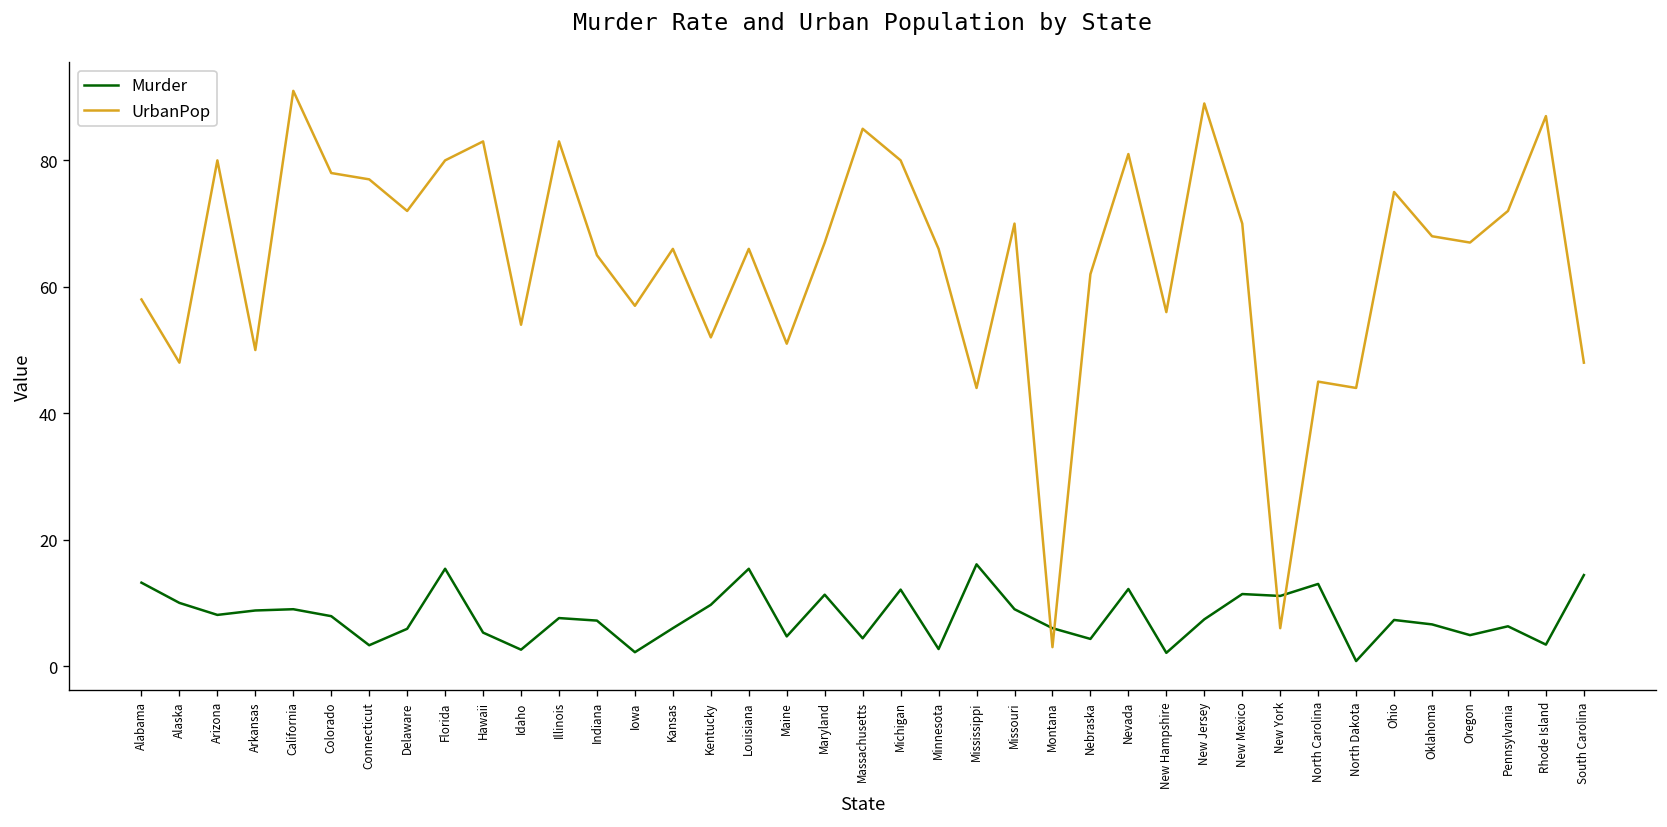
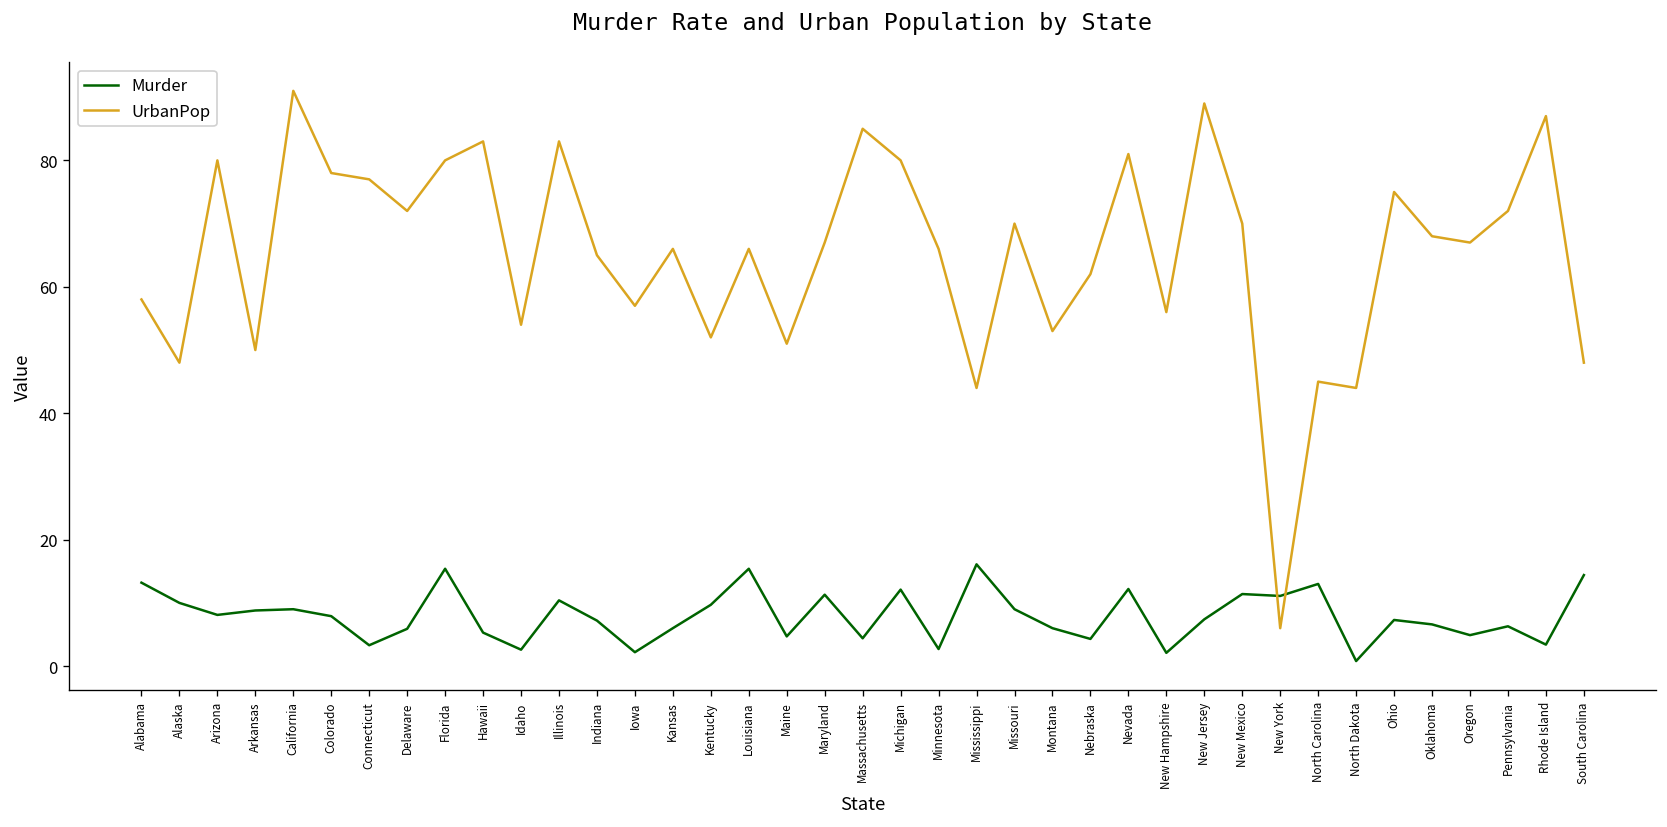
  {
    "Murder": {
      "Alabama": 13,
      "Alaska": 10,
      "Arizona": 8,
      "Arkansas": 9,
      "California": 9,
      "Colorado": 8,
      "Connecticut": 3,
      "Delaware": 6,
      "Florida": 15,
      "Hawaii": 5,
      "Idaho": 3,
-     "Illinois": 8,
+     "Illinois": 10,
      "Indiana": 7,
      "Iowa": 2,
      "Kansas": 6,
      "Kentucky": 10,
      "Louisiana": 15,
      "Maine": 5,
      "Maryland": 11,
      "Massachusetts": 4,
      "Michigan": 12,
      "Minnesota": 3,
      "Mississippi": 16,
      "Missouri": 9,
      "Montana": 6,
      "Nebraska": 4,
      "Nevada": 12,
      "New Hampshire": 2,
      "New Jersey": 7,
      "New Mexico": 11,
      "New York": 11,
      "North Carolina": 13,
      "North Dakota": 1,
      "Ohio": 7,
      "Oklahoma": 7,
      "Oregon": 5,
      "Pennsylvania": 6,
      "Rhode Island": 3,
      "South Carolina": 14
    },
    "UrbanPop": {
      "Alabama": 58,
      "Alaska": 48,
      "Arizona": 80,
      "Arkansas": 50,
      "California": 91,
      "Colorado": 78,
      "Connecticut": 77,
      "Delaware": 72,
      "Florida": 80,
      "Hawaii": 83,
      "Idaho": 54,
      "Illinois": 83,
      "Indiana": 65,
      "Iowa": 57,
      "Kansas": 66,
      "Kentucky": 52,
      "Louisiana": 66,
      "Maine": 51,
      "Maryland": 67,
      "Massachusetts": 85,
      "Michigan": 80,
      "Minnesota": 66,
      "Mississippi": 44,
      "Missouri": 70,
-     "Montana": 3,
+     "Montana": 53,
      "Nebraska": 62,
      "Nevada": 81,
      "New Hampshire": 56,
      "New Jersey": 89,
      "New Mexico": 70,
      "New York": 6,
      "North Carolina": 45,
      "North Dakota": 44,
      "Ohio": 75,
      "Oklahoma": 68,
      "Oregon": 67,
      "Pennsylvania": 72,
      "Rhode Island": 87,
      "South Carolina": 48
    }
  }
